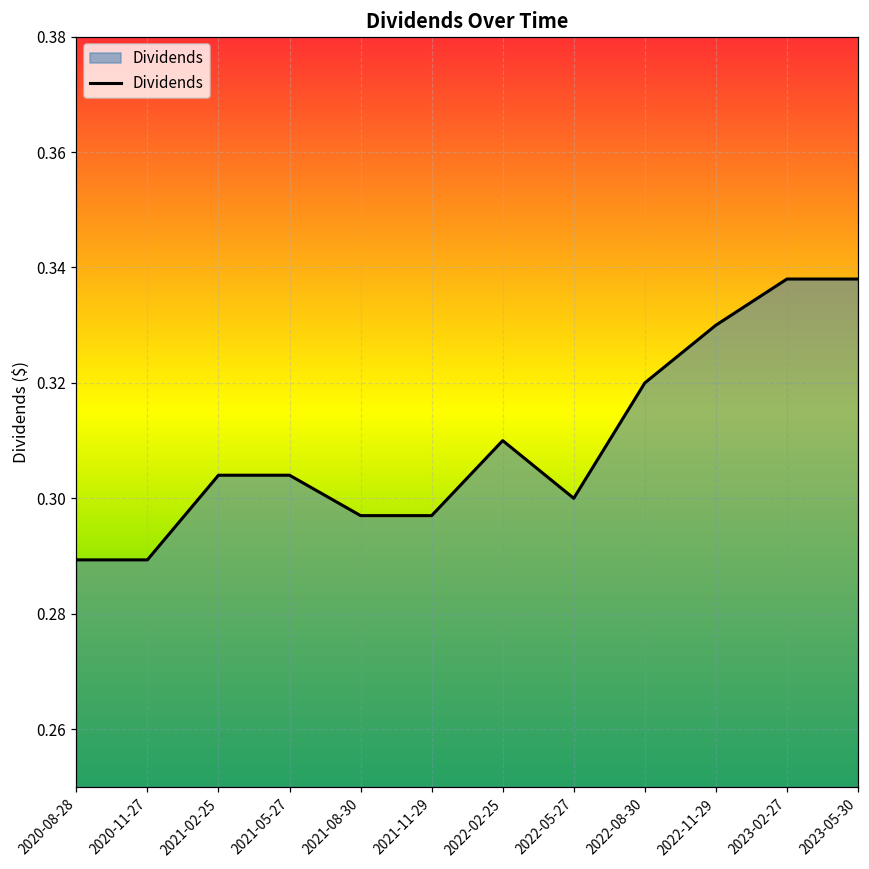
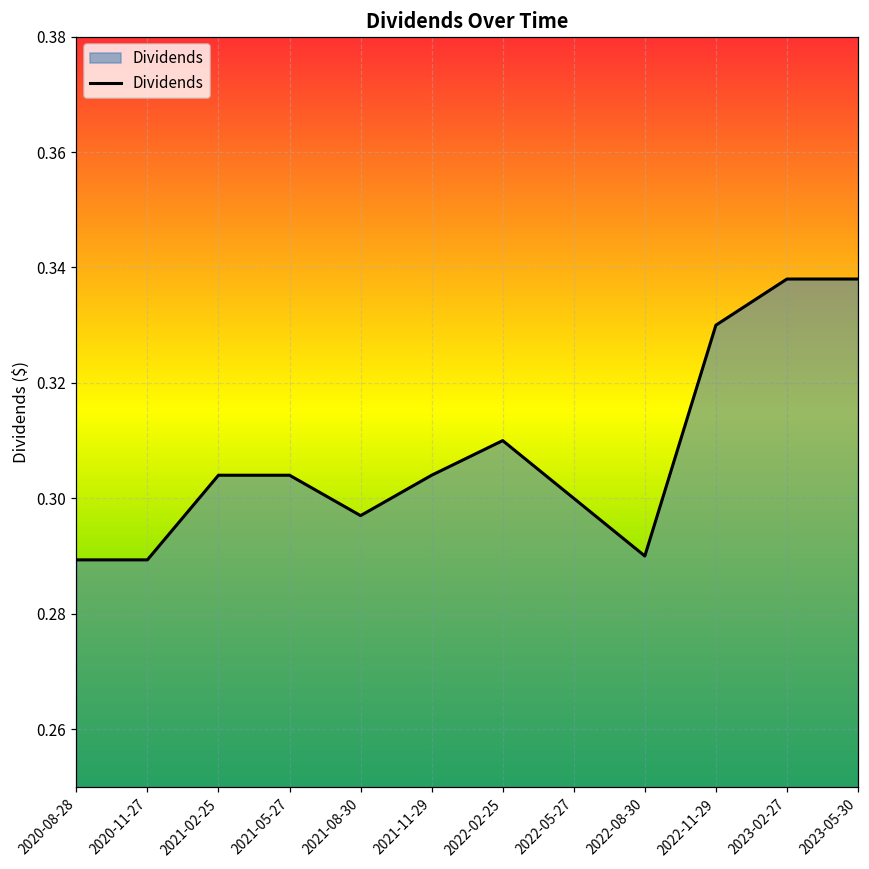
  {
    "2020-08-28": 0.289,
    "2020-11-27": 0.289,
    "2021-02-25": 0.304,
    "2021-05-27": 0.304,
    "2021-08-30": 0.297,
-   "2021-11-29": 0.297,
+   "2021-11-29": 0.304,
    "2022-02-25": 0.310,
    "2022-05-27": 0.300,
-   "2022-08-30": 0.32,
+   "2022-08-30": 0.29,
    "2022-11-29": 0.330,
    "2023-02-27": 0.338,
    "2023-05-30": 0.338
  }
